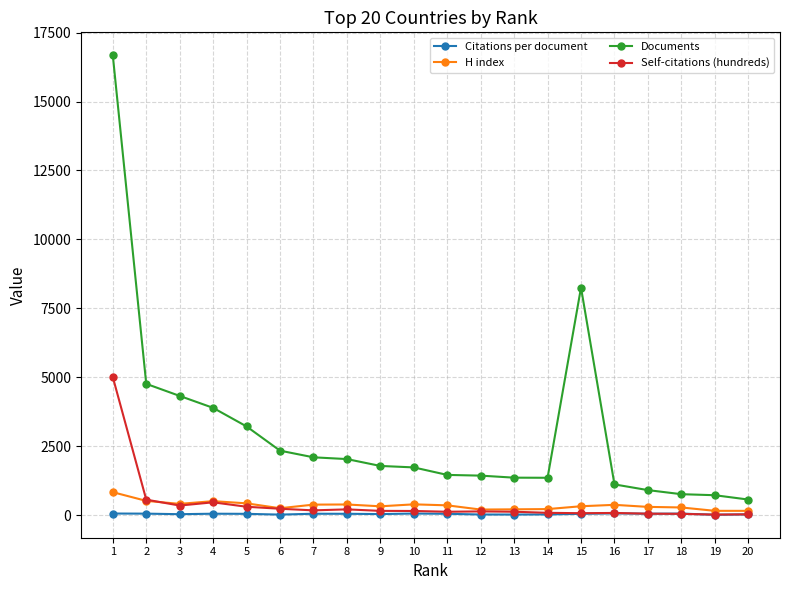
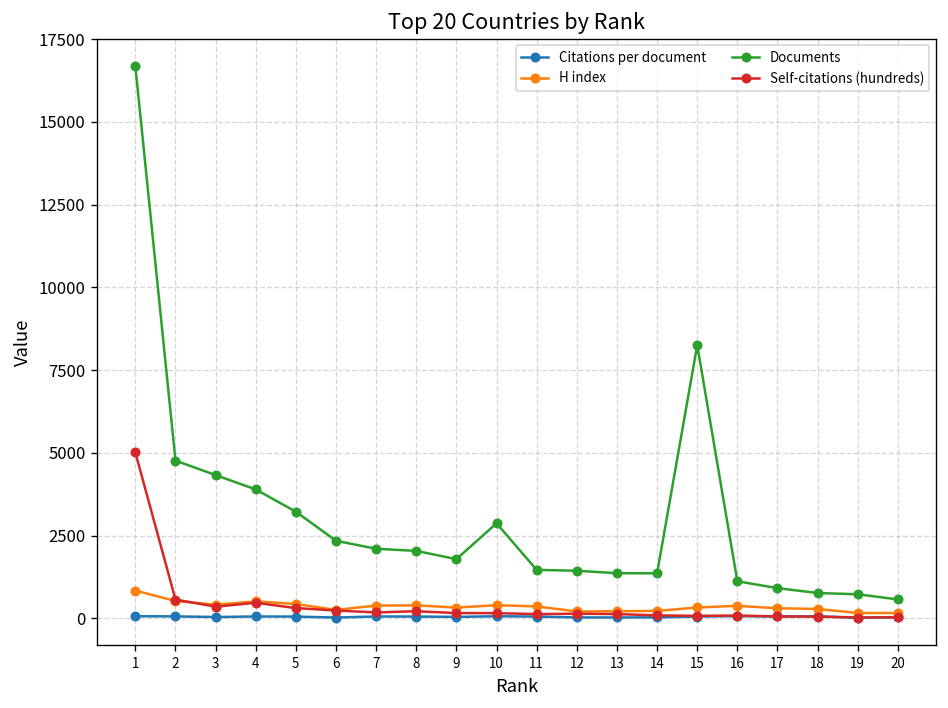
  {
    "Citations per document": {
      "1": 100,
      "2": 100,
      "3": 0,
      "4": 100,
      "5": 100,
      "6": 0,
      "7": 100,
      "8": 100,
      "9": 0,
      "10": 100,
      "12": 0,
      "13": 0
    },
    "H index": {
      "1": 800,
      "5": 400,
      "7": 400,
      "8": 400,
      "9": 300,
      "10": 400,
      "11": 400,
      "14": 200,
      "15": 300,
      "16": 400,
      "17": 300,
      "18": 300,
      "19": 200,
      "20": 200
    },
    "Documents": {
      "1": 16700,
      "2": 4800,
      "3": 4300,
      "4": 3900,
      "5": 3200,
      "6": 2300,
      "7": 2100,
      "8": 2000,
      "9": 1800,
-     "10": 1700,
+     "10": 2900,
      "11": 1500,
      "12": 1400,
      "13": 1400,
      "14": 1400,
      "15": 8300,
      "16": 1100,
      "17": 900,
      "18": 800,
      "19": 700,
      "20": 600
    },
    "Self-citations (hundreds)": {
      "1": 5000,
      "5": 300,
      "7": 200,
      "8": 200,
      "9": 200,
      "10": 200
    }
  }
